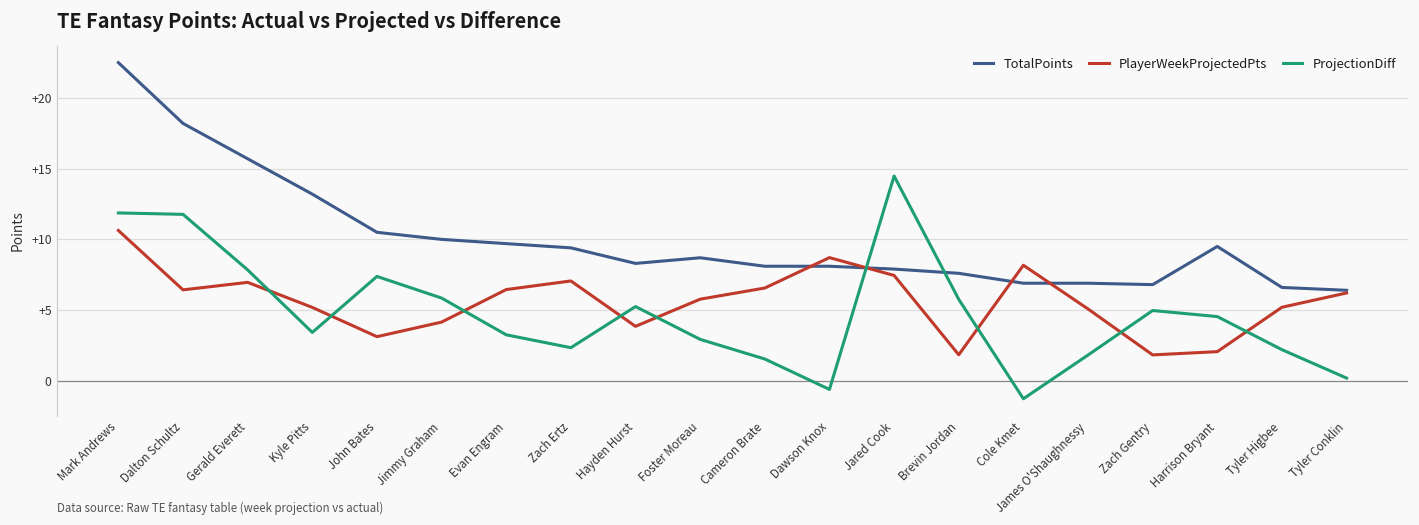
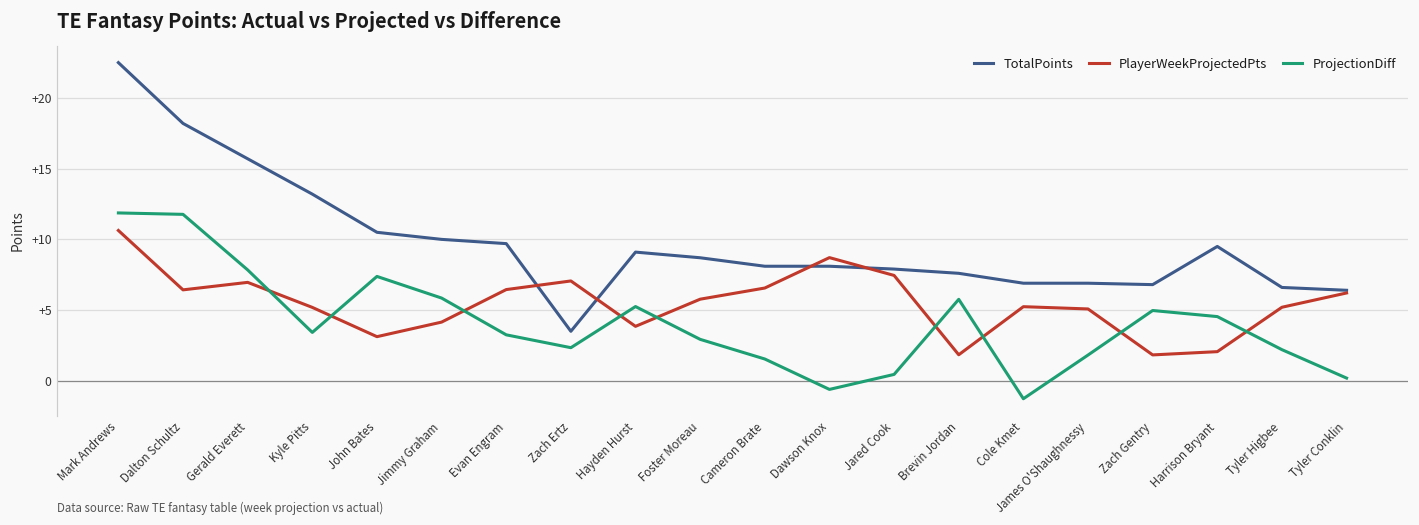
  {
    "TotalPoints": {
      "Mark Andrews": "+22.5",
      "Dalton Schultz": "+18.2",
      "Gerald Everett": "+15.7",
      "Kyle Pitts": "+13.2",
      "John Bates": "+10.5",
      "Jimmy Graham": "+10.0",
      "Evan Engram": "+9.7",
-     "Zach Ertz": "+9.4",
-     "Hayden Hurst": "+8.3",
+     "Zach Ertz": "+3.5",
+     "Hayden Hurst": "+9.1",
      "Foster Moreau": "+8.7",
      "Cameron Brate": "+8.1",
      "Dawson Knox": "+8.1",
      "Jared Cook": "+7.9",
      "Brevin Jordan": "+7.6",
      "Cole Kmet": "+6.9",
      "James O'Shaughnessy": "+6.9",
      "Zach Gentry": "+6.8",
      "Harrison Bryant": "+9.5",
      "Tyler Higbee": "+6.6"
    },
    "PlayerWeekProjectedPts": {
      "Mark Andrews": "+10.6",
      "Dalton Schultz": "+6.4",
      "Gerald Everett": "+7.0",
      "Kyle Pitts": "+5.2",
      "John Bates": "+3.1",
      "Jimmy Graham": "+4.2",
      "Evan Engram": "+6.5",
      "Zach Ertz": "+7.1",
      "Hayden Hurst": "+3.9",
      "Foster Moreau": "+5.8",
      "Cameron Brate": "+6.6",
      "Dawson Knox": "+8.7",
      "Jared Cook": "+7.5",
      "Brevin Jordan": "+1.8",
-     "Cole Kmet": "+8.2",
+     "Cole Kmet": "+5.2",
      "James O'Shaughnessy": "+5.1",
      "Zach Gentry": "+1.8",
      "Harrison Bryant": "+2.1",
      "Tyler Higbee": "+5.2"
    },
    "ProjectionDiff": {
      "Mark Andrews": "+11.9",
      "Dalton Schultz": "+11.8",
      "Gerald Everett": "+7.8",
      "Kyle Pitts": "+3.4",
      "John Bates": "+7.4",
      "Jimmy Graham": "+5.9",
      "Evan Engram": "+3.3",
      "Zach Ertz": "+2.3",
      "Hayden Hurst": "+5.3",
      "Foster Moreau": "+2.9",
      "Cameron Brate": "+1.5",
      "Dawson Knox": "+-0.6",
-     "Jared Cook": "+14.5",
+     "Jared Cook": "+0.5",
      "Brevin Jordan": "+5.8",
      "Cole Kmet": "+-1.3",
      "James O'Shaughnessy": "+1.8",
      "Zach Gentry": "+5.0",
      "Harrison Bryant": "+4.5",
      "Tyler Higbee": "+2.2",
      "Tyler Conklin": "+0.2"
    }
  }
